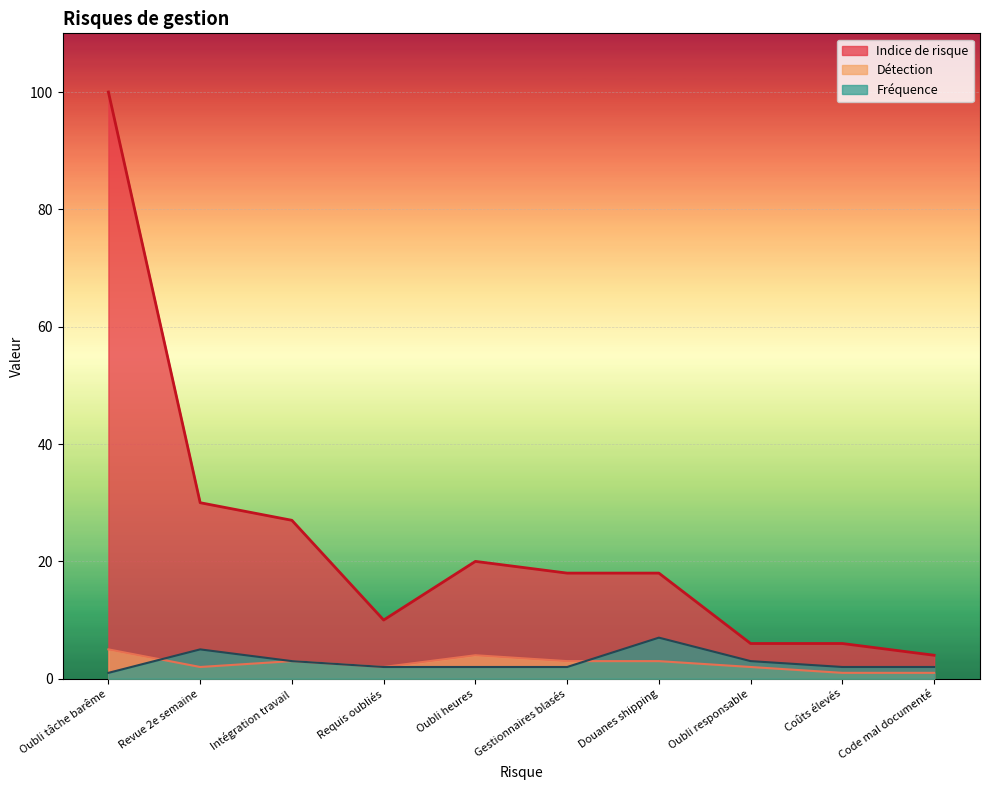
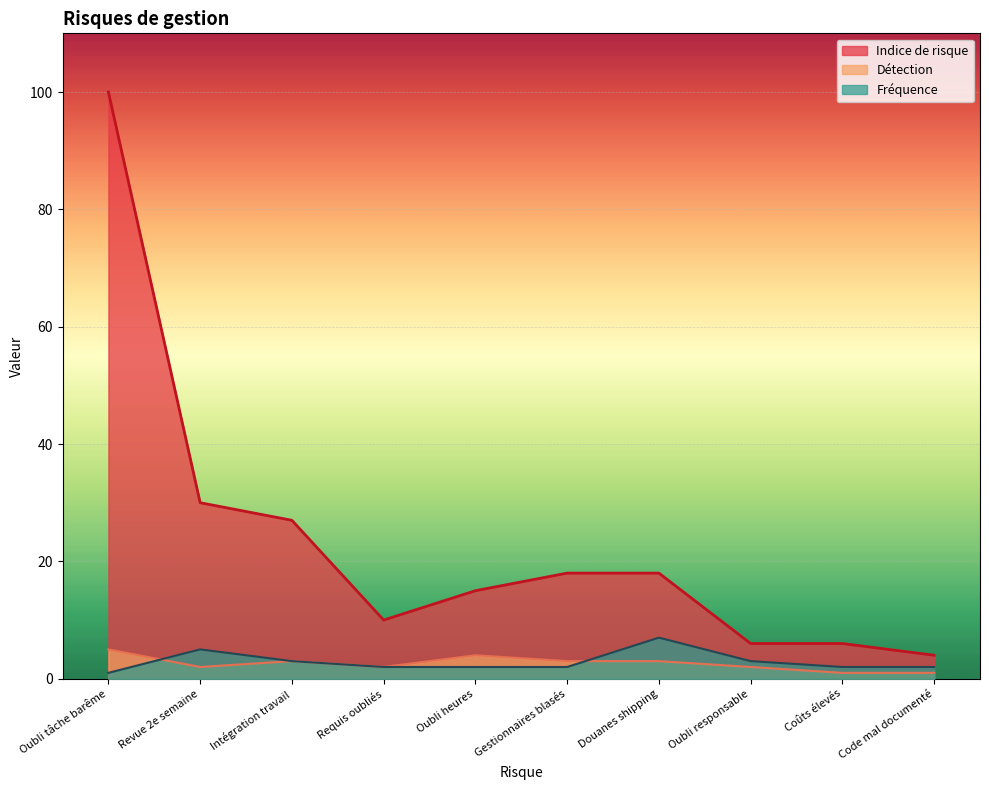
  {
    "Indice de risque": {
      "Oubli tâche barême": 100,
      "Revue 2e semaine": 30,
      "Intégration travail": 27,
      "Requis oubliés": 10,
-     "Oubli heures": 20,
+     "Oubli heures": 15,
      "Gestionnaires blasés": 18,
      "Douanes shipping": 18,
      "Oubli responsable": 6,
      "Coûts élevés": 6,
      "Code mal documenté": 4
    },
    "Détection": {
      "Oubli tâche barême": 5,
      "Revue 2e semaine": 2,
      "Oubli heures": 4,
      "Gestionnaires blasés": 3,
      "Douanes shipping": 3,
      "Oubli responsable": 2,
      "Coûts élevés": 1,
      "Code mal documenté": 1
    },
    "Fréquence": {
      "Oubli tâche barême": 1,
      "Revue 2e semaine": 5,
      "Oubli heures": 2,
      "Gestionnaires blasés": 2,
      "Douanes shipping": 7,
      "Oubli responsable": 3,
      "Coûts élevés": 2,
      "Code mal documenté": 2
    }
  }
